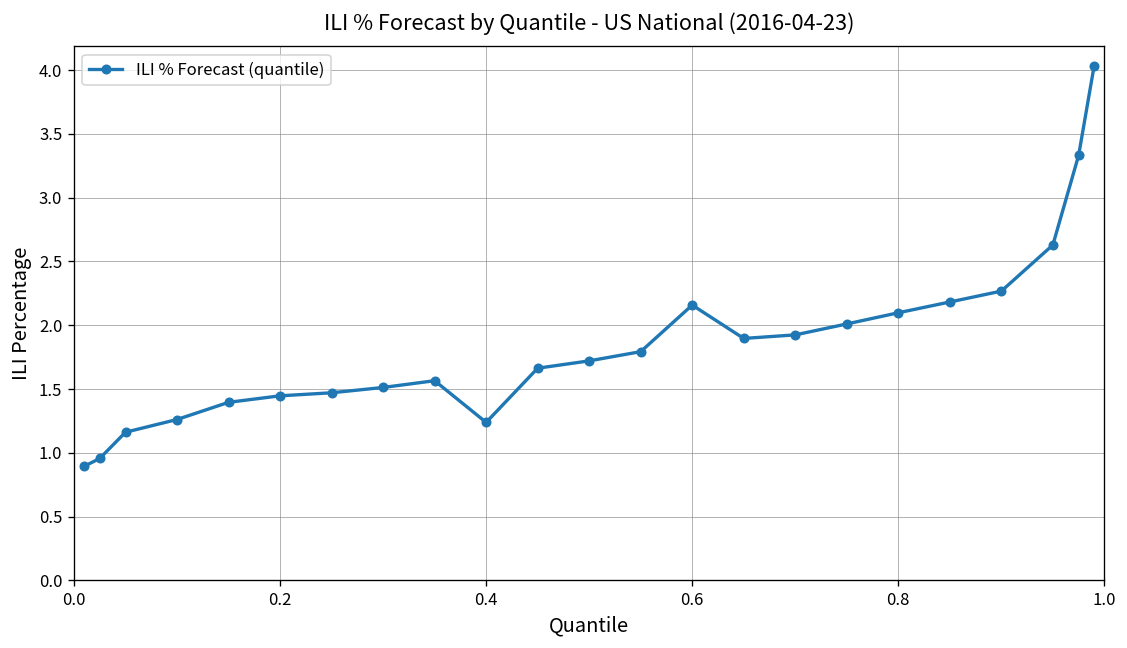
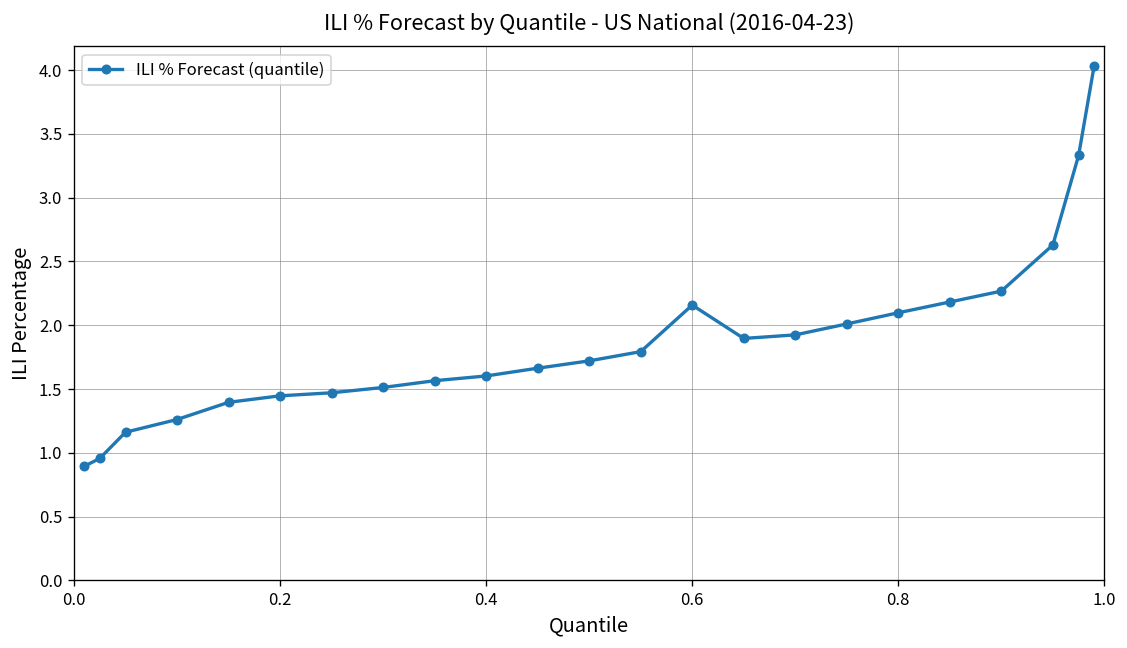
  {
    "0.2": 1.45,
-   "0.4": 1.24,
+   "0.4": 1.60,
    "0.6": 2.16,
    "0.8": 2.10
  }
